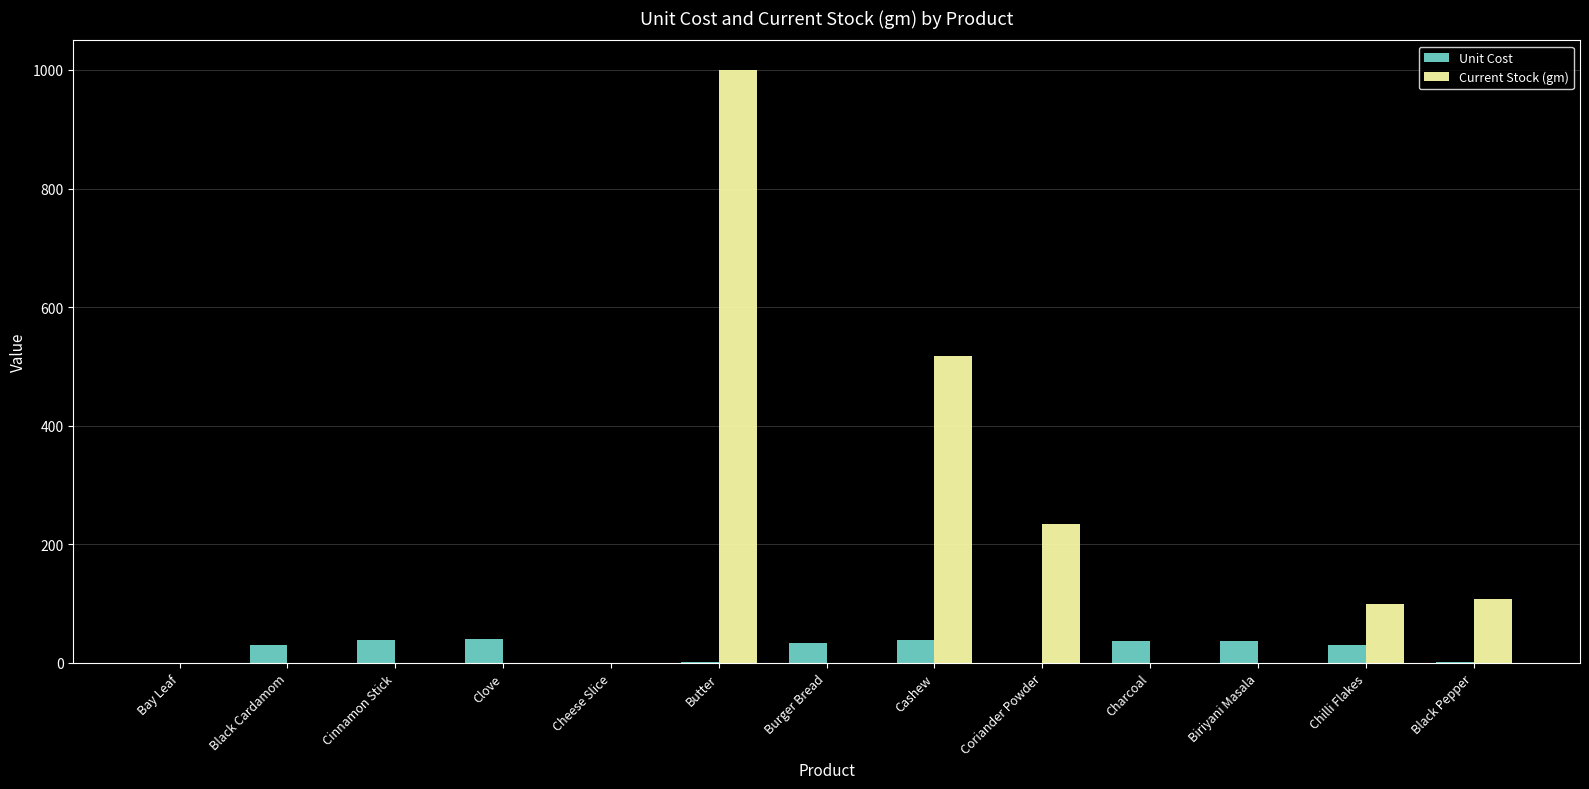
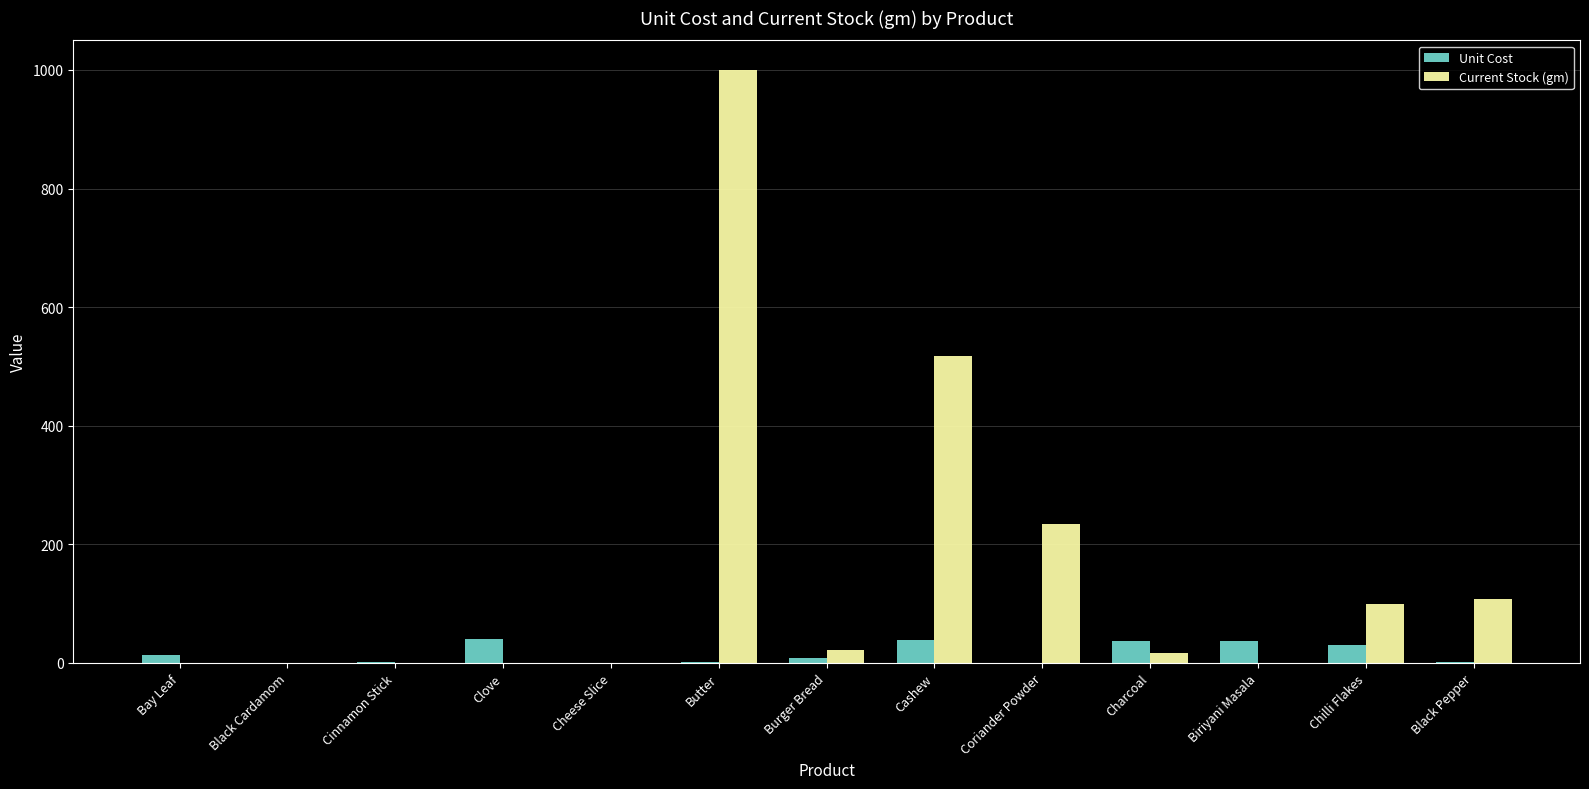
  {
    "Unit Cost": {
-     "Bay Leaf": 0,
-     "Black Cardamom": 30,
-     "Cinnamon Stick": 40,
+     "Bay Leaf": 10,
+     "Black Cardamom": 0,
+     "Cinnamon Stick": 0,
      "Clove": 40,
-     "Burger Bread": 30,
+     "Burger Bread": 10,
      "Cashew": 40,
      "Charcoal": 40,
      "Biriyani Masala": 40,
      "Chilli Flakes": 30
    },
    "Current Stock (gm)": {
      "Bay Leaf": 0,
      "Black Cardamom": 0,
      "Cinnamon Stick": 0,
      "Clove": 0,
      "Cheese Slice": 0,
      "Butter": 1000,
-     "Burger Bread": 0,
+     "Burger Bread": 20,
      "Cashew": 520,
      "Coriander Powder": 240,
-     "Charcoal": 0,
+     "Charcoal": 20,
      "Biriyani Masala": 0,
      "Chilli Flakes": 100,
      "Black Pepper": 110
    }
  }
